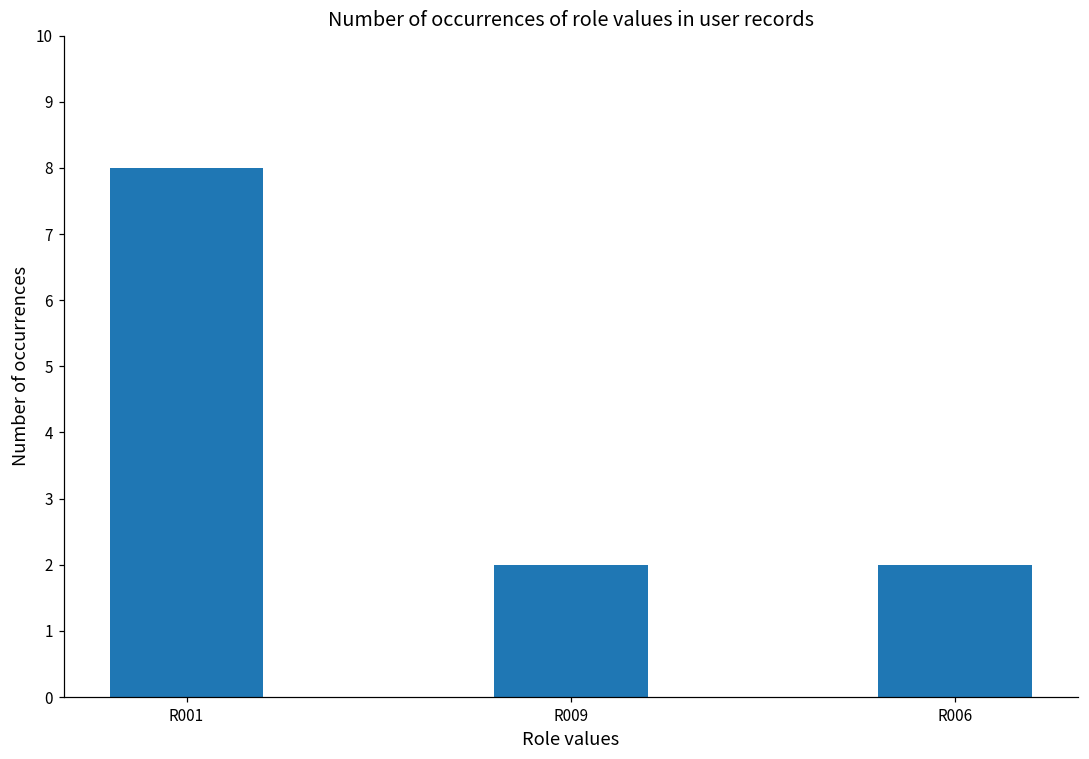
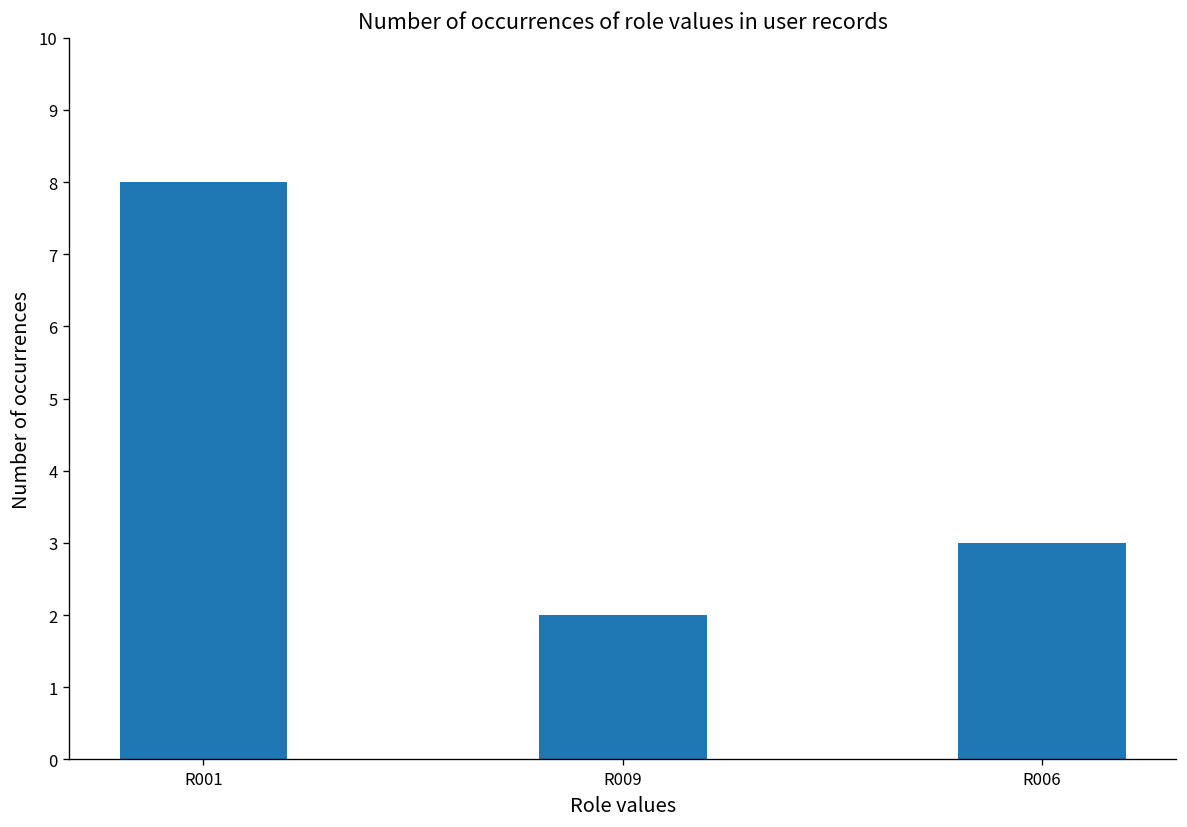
  {
    "R001": 8,
    "R009": 2,
-   "R006": 2
+   "R006": 3
  }
